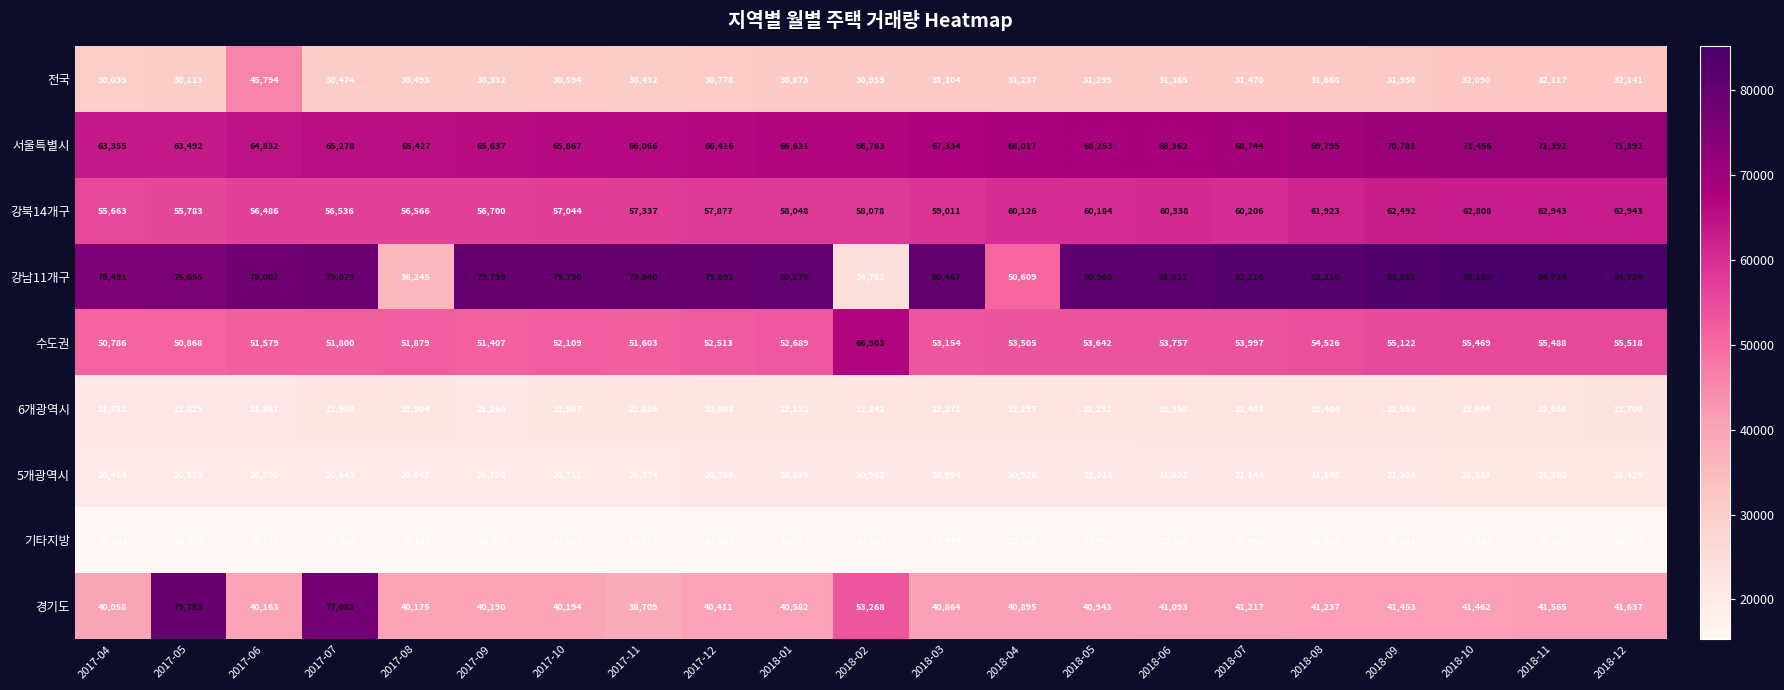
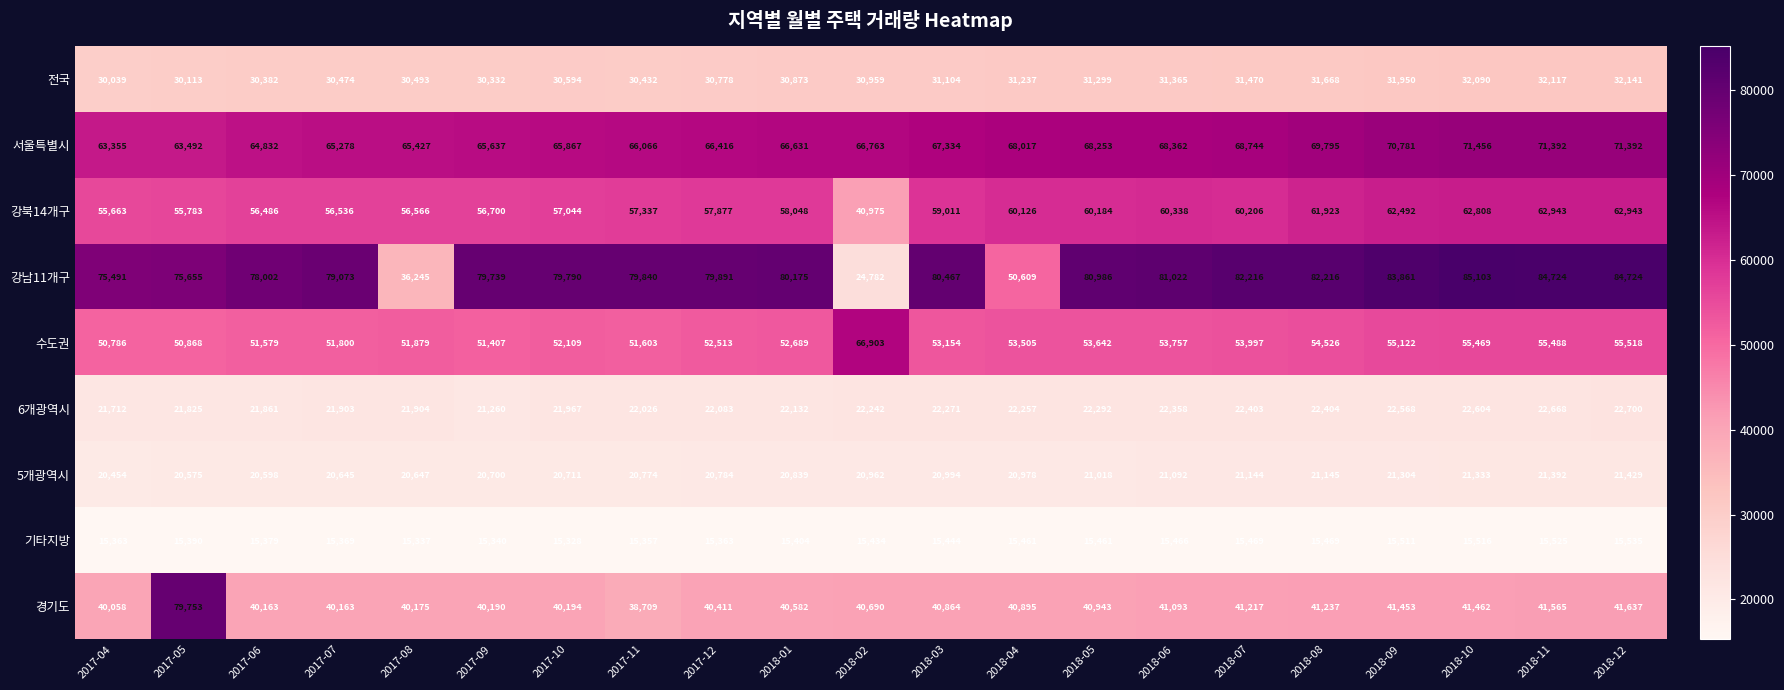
  {
    "전국": {
      "2017-04": "30,039",
      "2017-05": "30,113",
-     "2017-06": "45,794",
+     "2017-06": "30,382",
      "2017-07": "30,474",
      "2017-08": "30,493",
      "2017-09": "30,332",
      "2017-10": "30,594",
      "2017-11": "30,432",
      "2017-12": "30,778",
      "2018-01": "30,873",
      "2018-02": "30,959",
      "2018-03": "31,104",
      "2018-04": "31,237",
      "2018-05": "31,299",
      "2018-06": "31,365",
      "2018-07": "31,470",
      "2018-08": "31,668",
      "2018-09": "31,950",
      "2018-10": "32,090",
      "2018-11": "32,117",
      "2018-12": "32,141"
    },
    "서울특별시": {
      "2017-04": "63,355",
      "2017-05": "63,492",
      "2017-06": "64,832",
      "2017-07": "65,278",
      "2017-08": "65,427",
      "2017-09": "65,637",
      "2017-10": "65,867",
      "2017-11": "66,066",
      "2017-12": "66,416",
      "2018-01": "66,631",
      "2018-02": "66,763",
      "2018-03": "67,334",
      "2018-04": "68,017",
      "2018-05": "68,253",
      "2018-06": "68,362",
      "2018-07": "68,744",
      "2018-08": "69,795",
      "2018-09": "70,781",
      "2018-10": "71,456",
      "2018-11": "71,392",
      "2018-12": "71,392"
    },
    "강북14개구": {
      "2017-04": "55,663",
      "2017-05": "55,783",
      "2017-06": "56,486",
      "2017-07": "56,536",
      "2017-08": "56,566",
      "2017-09": "56,700",
      "2017-10": "57,044",
      "2017-11": "57,337",
      "2017-12": "57,877",
      "2018-01": "58,048",
-     "2018-02": "58,078",
+     "2018-02": "40,975",
      "2018-03": "59,011",
      "2018-04": "60,126",
      "2018-05": "60,184",
      "2018-06": "60,338",
      "2018-07": "60,206",
      "2018-08": "61,923",
      "2018-09": "62,492",
      "2018-10": "62,808",
      "2018-11": "62,943",
      "2018-12": "62,943"
    },
    "강남11개구": {
      "2017-04": "75,491",
      "2017-05": "75,655",
      "2017-06": "78,002",
      "2017-07": "79,073",
      "2017-08": "36,245",
      "2017-09": "79,739",
      "2017-10": "79,790",
      "2017-11": "79,840",
      "2017-12": "79,891",
      "2018-01": "80,175",
      "2018-03": "80,467",
      "2018-04": "50,609",
      "2018-05": "80,986",
      "2018-06": "81,022",
      "2018-07": "82,216",
      "2018-08": "82,216",
      "2018-09": "83,861",
      "2018-10": "85,103",
      "2018-11": "84,724",
      "2018-12": "84,724"
    },
    "수도권": {
      "2017-04": "50,786",
      "2017-05": "50,868",
      "2017-06": "51,579",
      "2017-07": "51,800",
      "2017-08": "51,879",
      "2017-09": "51,407",
      "2017-10": "52,109",
      "2017-11": "51,603",
      "2017-12": "52,513",
      "2018-01": "52,689",
      "2018-02": "66,903",
      "2018-03": "53,154",
      "2018-04": "53,505",
      "2018-05": "53,642",
      "2018-06": "53,757",
      "2018-07": "53,997",
      "2018-08": "54,526",
      "2018-09": "55,122",
      "2018-10": "55,469",
      "2018-11": "55,488",
      "2018-12": "55,518"
    },
    "경기도": {
      "2017-04": "40,058",
      "2017-05": "79,753",
      "2017-06": "40,163",
-     "2017-07": "77,083",
+     "2017-07": "40,163",
      "2017-08": "40,175",
      "2017-09": "40,190",
      "2017-10": "40,194",
      "2017-11": "38,709",
      "2017-12": "40,411",
      "2018-01": "40,582",
-     "2018-02": "53,268",
+     "2018-02": "40,690",
      "2018-03": "40,864",
      "2018-04": "40,895",
      "2018-05": "40,943",
      "2018-06": "41,093",
      "2018-07": "41,217",
      "2018-08": "41,237",
      "2018-09": "41,453",
      "2018-10": "41,462",
      "2018-11": "41,565",
      "2018-12": "41,637"
    }
  }
